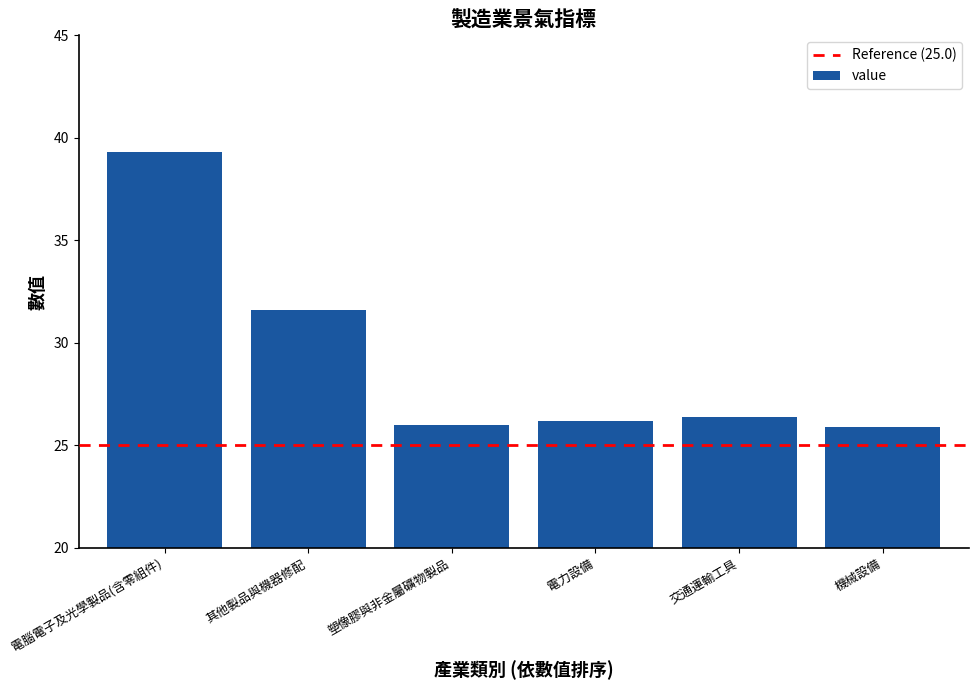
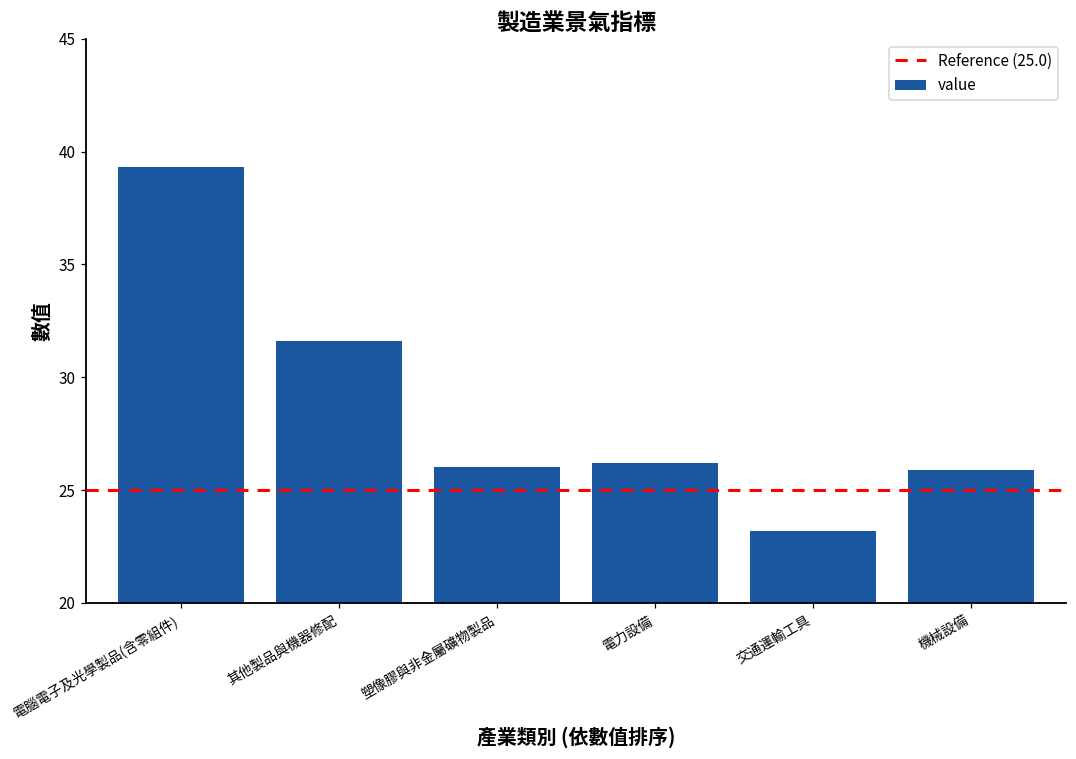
  {
    "電腦電子及光學製品(含零組件)": 39.3,
    "其他製品與機器修配": 31.6,
    "塑像膠與非金屬礦物製品": 26.0,
    "電力設備": 26.2,
-   "交通運輸工具": 26.4,
+   "交通運輸工具": 23.2,
    "機械設備": 25.9
  }
